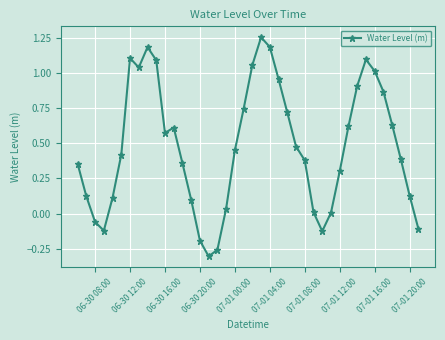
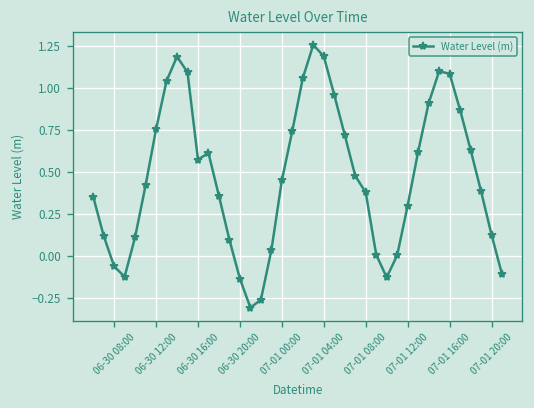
  {
    "06-30 08:00": -0.06,
-   "06-30 12:00": 1.11,
+   "06-30 12:00": 0.75,
    "06-30 16:00": 0.57,
-   "06-30 20:00": -0.19,
+   "06-30 20:00": -0.13,
    "07-01 00:00": 0.45,
    "07-01 04:00": 1.19,
    "07-01 08:00": 0.38,
    "07-01 12:00": 0.30,
-   "07-01 16:00": 1.02,
+   "07-01 16:00": 1.08,
    "07-01 20:00": 0.13
  }
